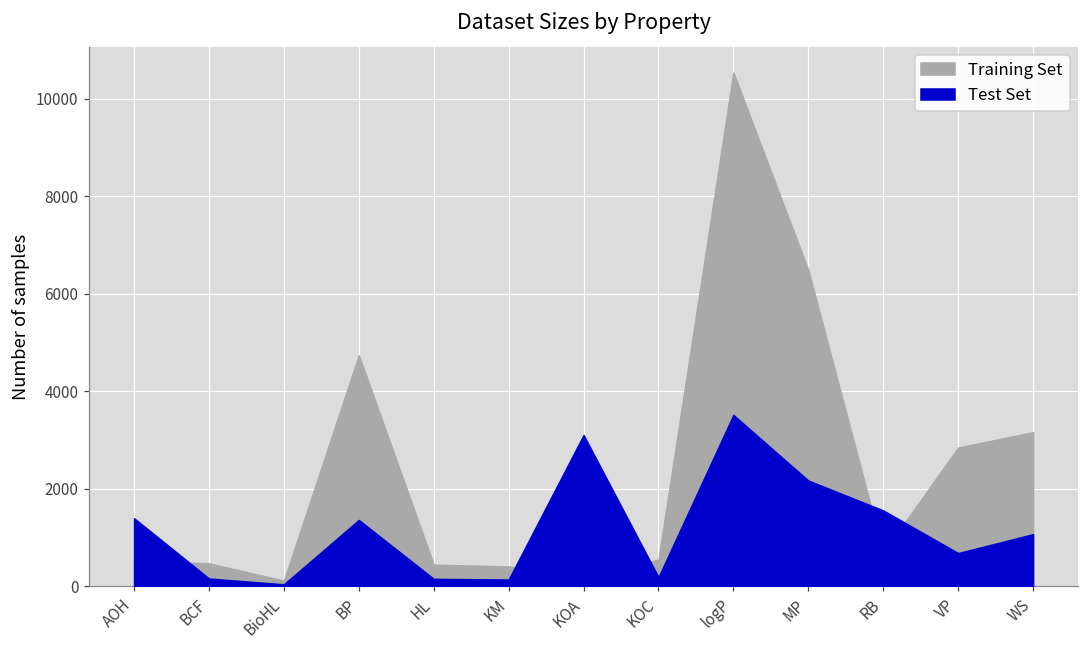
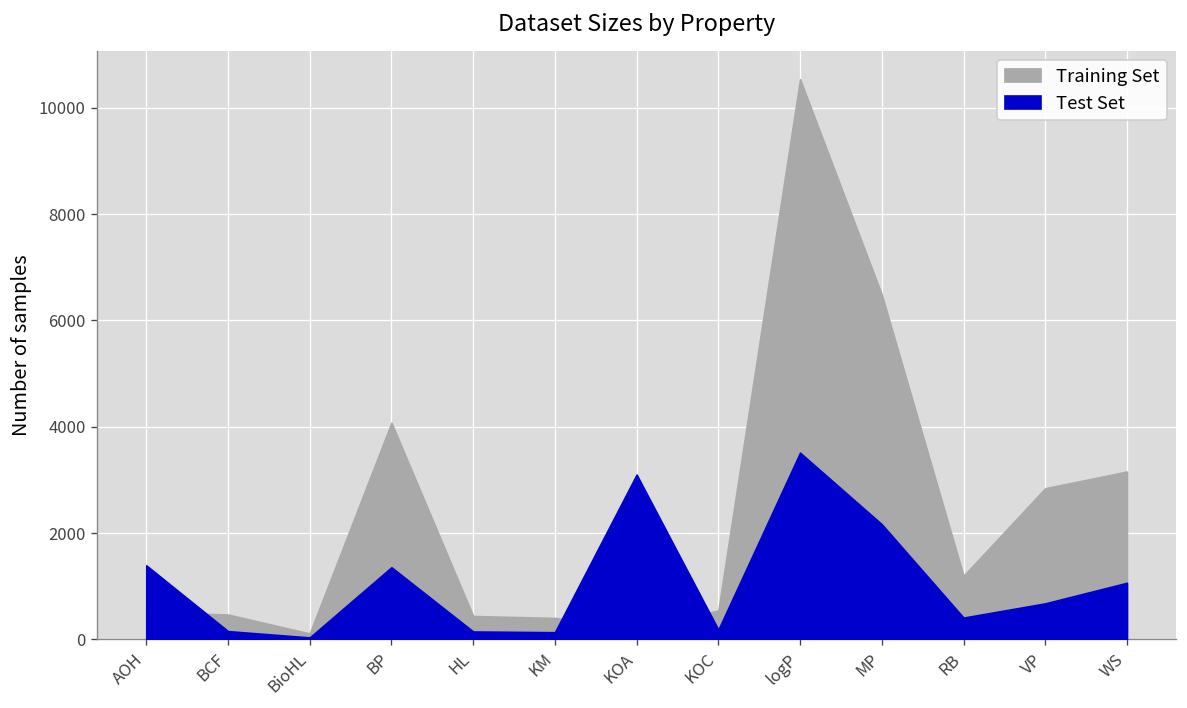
  {
    "Training Set": {
      "BCF": 500,
      "BioHL": 100,
-     "BP": 4700,
+     "BP": 4100,
      "HL": 400,
      "KM": 400,
      "KOC": 500,
      "logP": 10500,
      "MP": 6500,
-     "RB": 700,
+     "RB": 1200,
      "VP": 2800,
      "WS": 3200
    },
    "Test Set": {
      "AOH": 1400,
      "BCF": 200,
      "BP": 1400,
      "HL": 200,
      "KM": 100,
      "KOA": 3100,
      "KOC": 200,
      "logP": 3500,
      "MP": 2200,
-     "RB": 1600,
+     "RB": 400,
      "VP": 700,
      "WS": 1100
    }
  }
